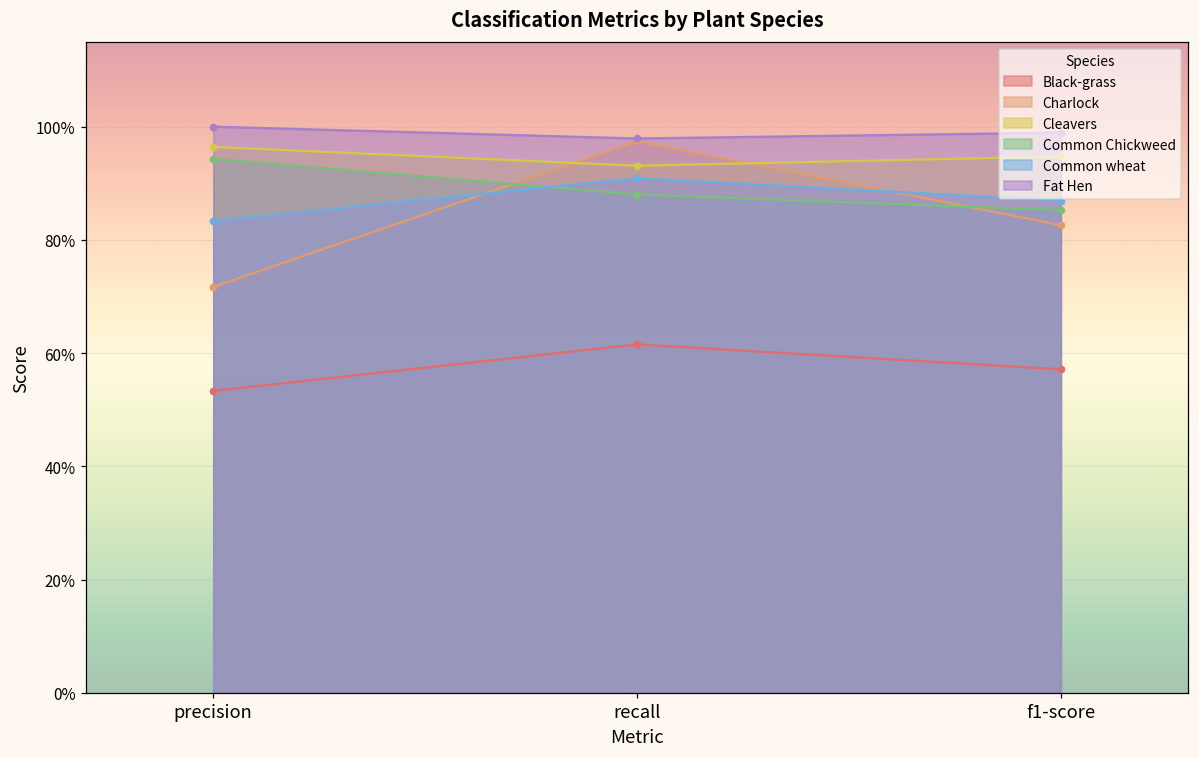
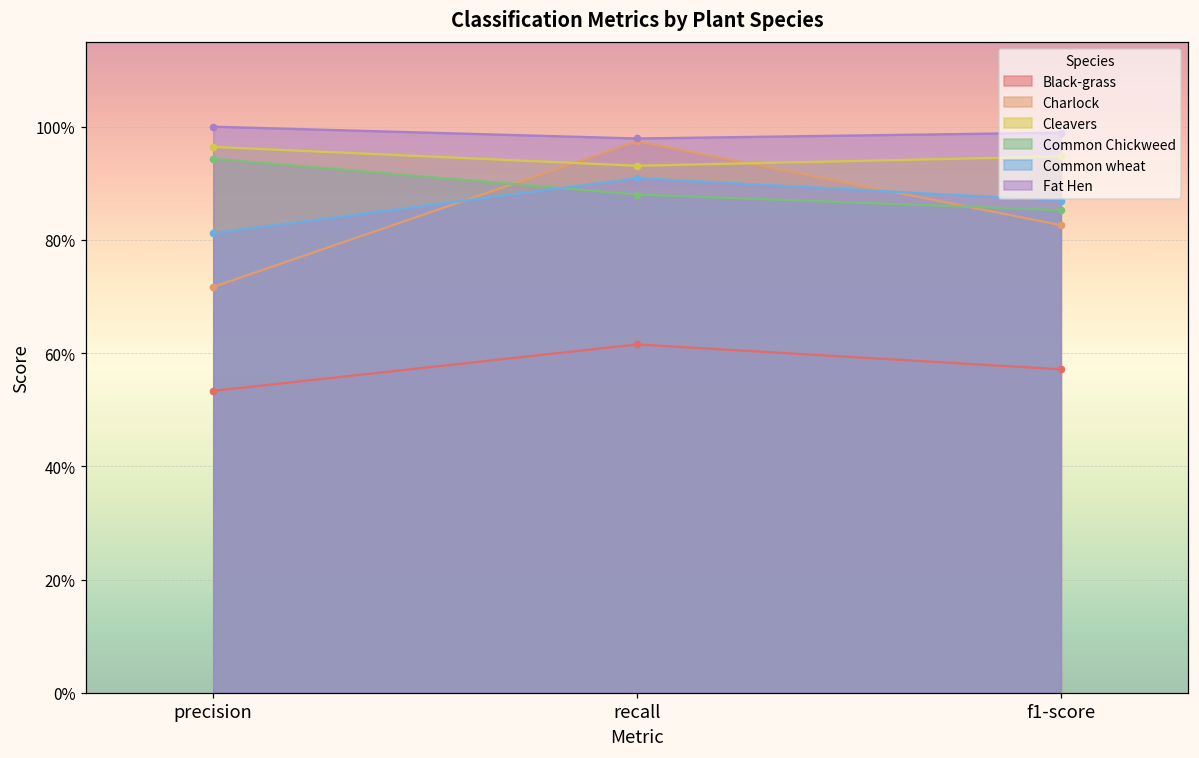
  {
    "Common Chickweed": {
      "precision": "94%",
      "recall": "88%",
      "f1-score": "85%"
    },
    "Common wheat": {
-     "precision": "83%",
+     "precision": "81%",
      "recall": "91%"
    },
    "Fat Hen": {
      "precision": "100%",
      "recall": "98%"
    }
  }
